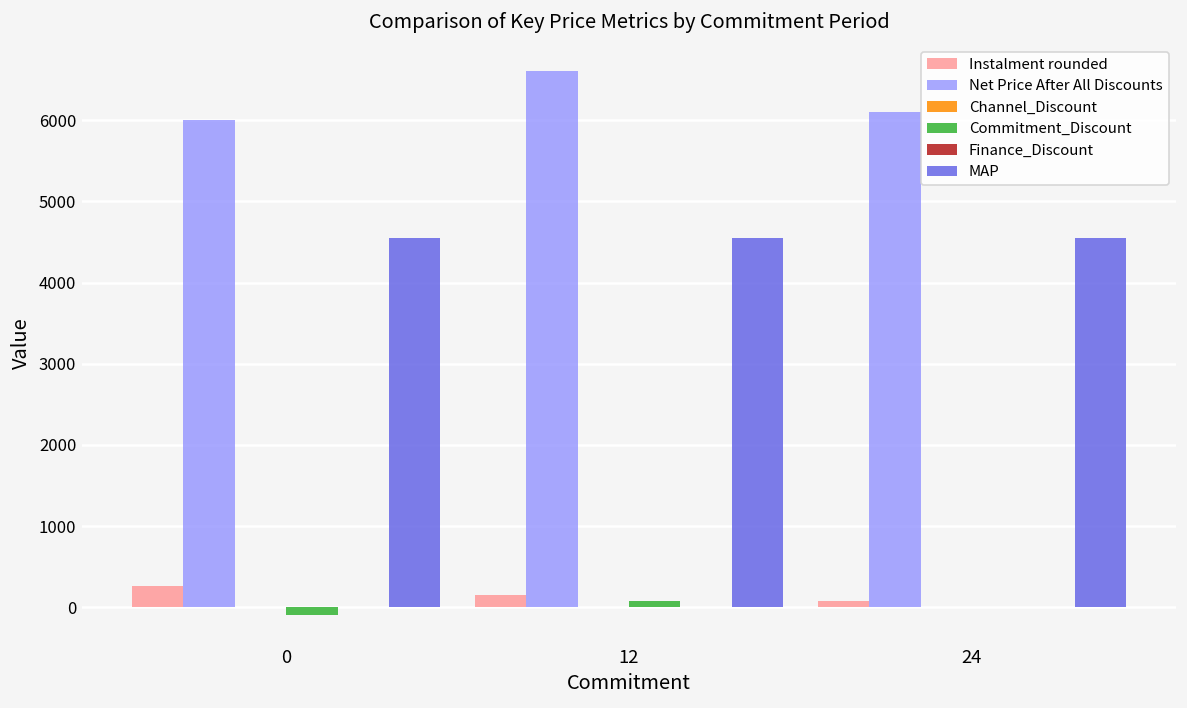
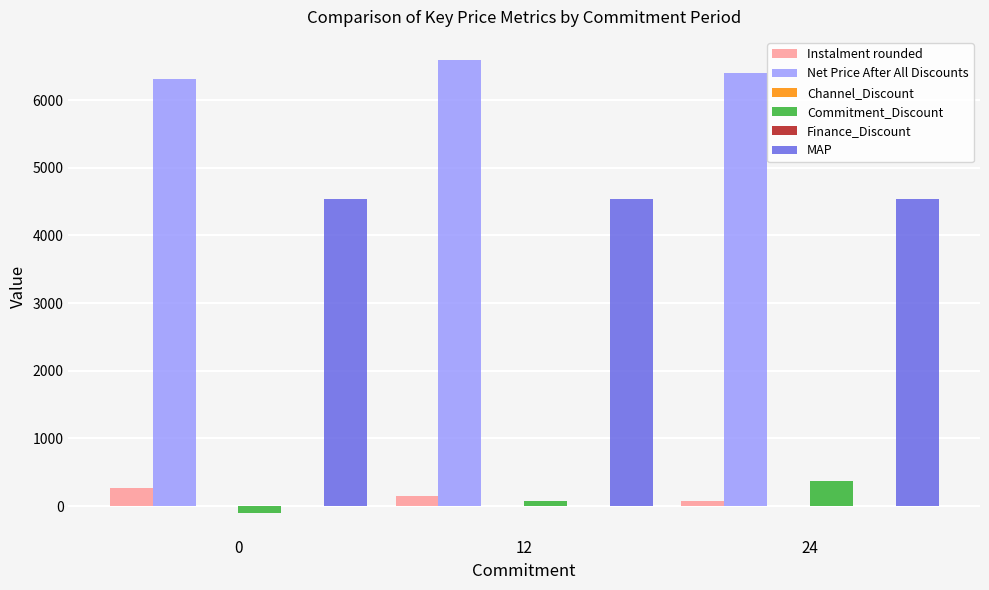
  {
    "Instalment rounded": {
      "0": 300,
      "12": 200,
      "24": 100
    },
    "Net Price After All Discounts": {
-     "0": 6000,
+     "0": 6300,
      "12": 6600,
-     "24": 6100
+     "24": 6400
    },
    "Channel_Discount": {
      "0": 0,
      "12": 0,
      "24": 0
    },
    "Commitment_Discount": {
      "0": -100,
      "12": 100,
-     "24": 0
+     "24": 400
    },
    "Finance_Discount": {
      "0": 0,
      "12": 0,
      "24": 0
    },
    "MAP": {
      "0": 4500,
      "12": 4500,
      "24": 4500
    }
  }
